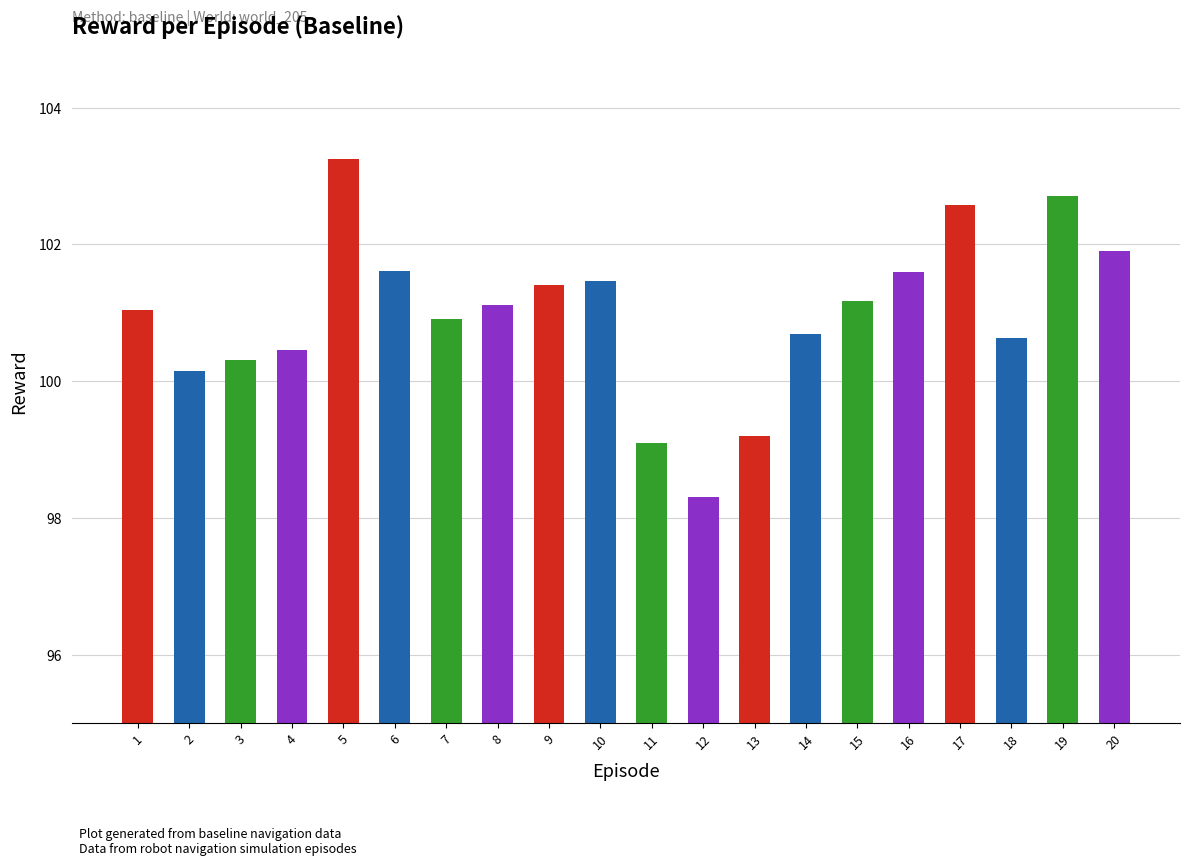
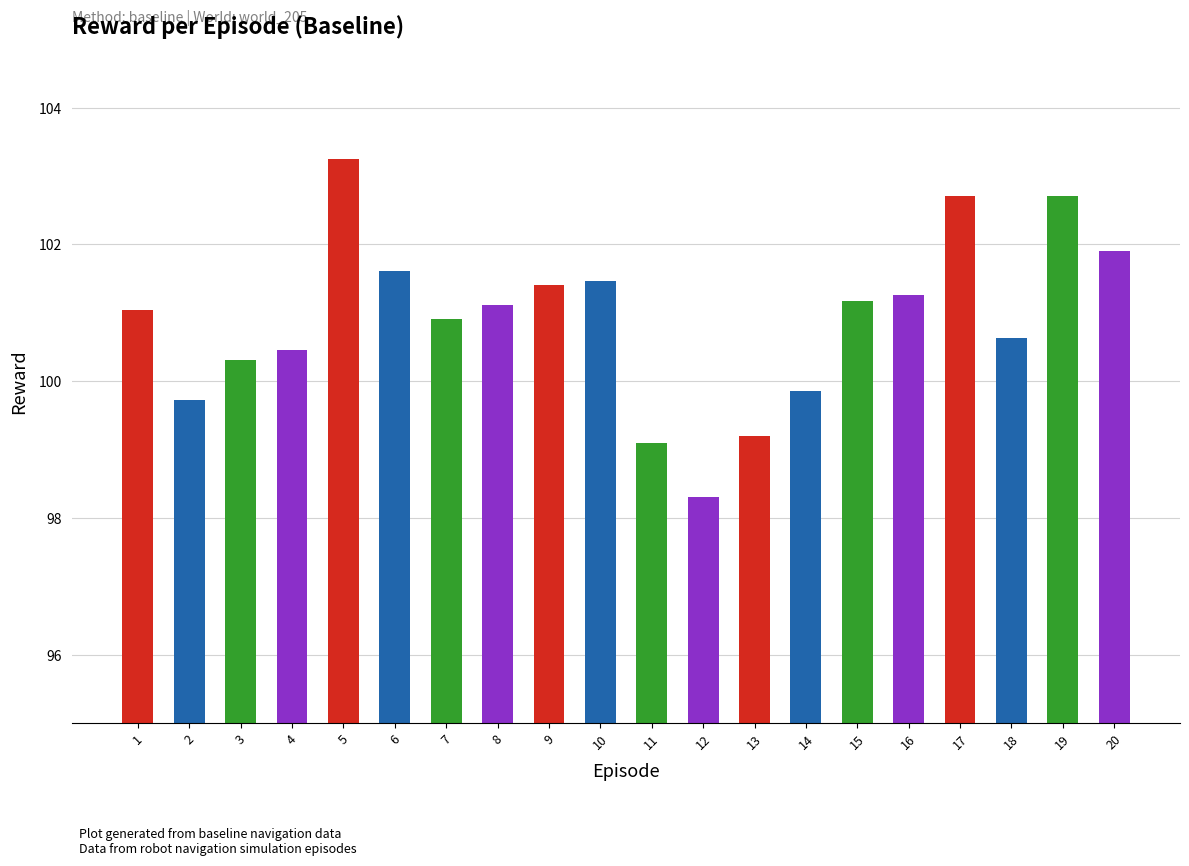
  {
    "1": 101.0,
-   "2": 100.2,
+   "2": 99.7,
    "3": 100.3,
    "4": 100.5,
    "5": 103.3,
    "6": 101.6,
    "7": 100.9,
    "8": 101.1,
    "9": 101.4,
    "10": 101.5,
    "11": 99.1,
    "12": 98.3,
    "13": 99.2,
-   "14": 100.7,
+   "14": 99.9,
    "15": 101.2,
-   "16": 101.6,
-   "17": 102.6,
+   "16": 101.3,
+   "17": 102.7,
    "18": 100.6,
    "19": 102.7,
    "20": 101.9
  }
